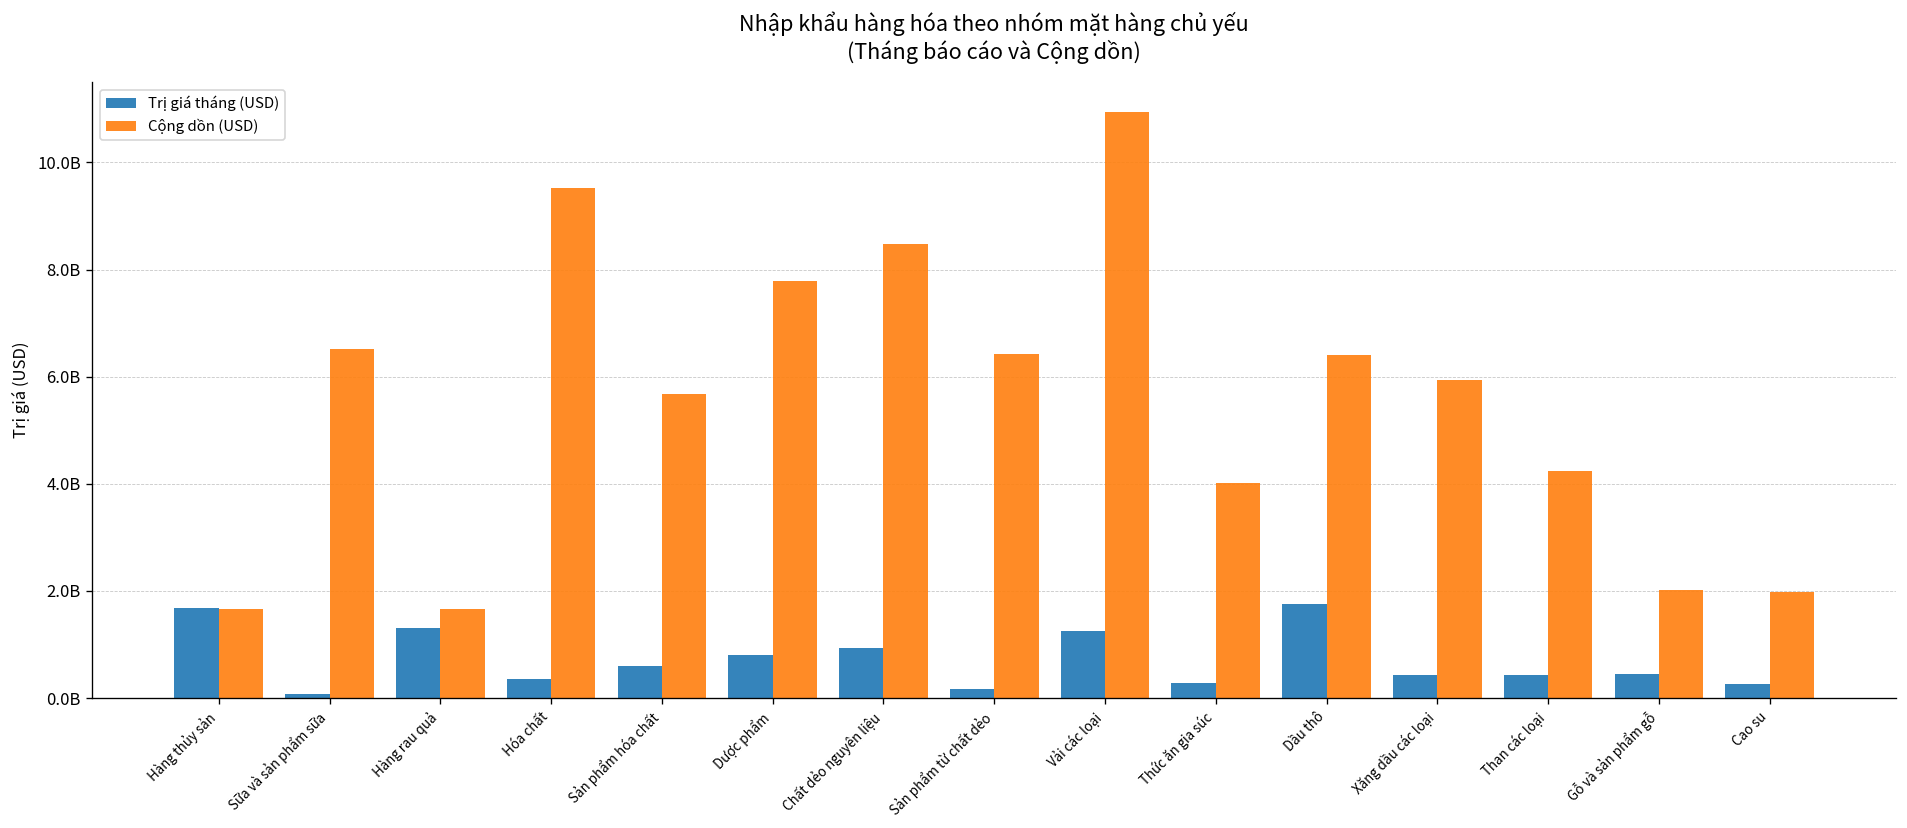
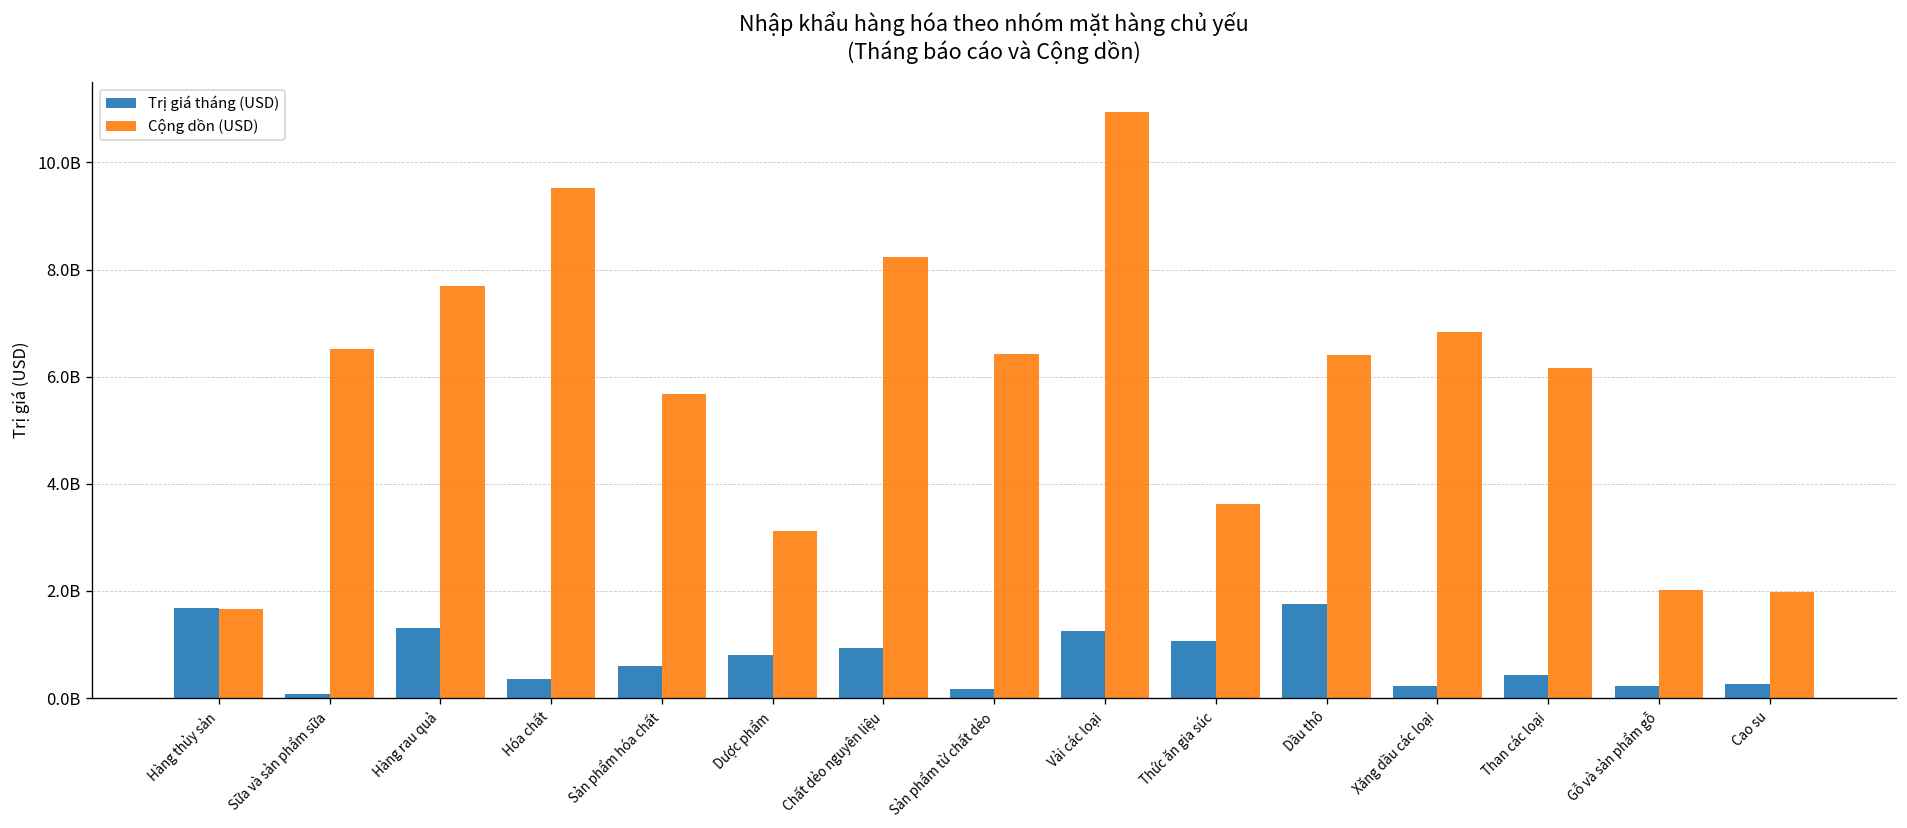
  {
    "Trị giá tháng (USD)": {
      "Hàng thủy sản": 1700000000,
      "Sữa và sản phẩm sữa": 100000000,
      "Hàng rau quả": 1300000000,
      "Hóa chất": 400000000,
      "Sản phẩm hóa chất": 600000000,
      "Dược phẩm": 800000000,
      "Chất dẻo nguyên liệu": 900000000,
      "Sản phẩm từ chất dẻo": 200000000,
      "Vải các loại": 1300000000,
-     "Thức ăn gia súc": 300000000,
+     "Thức ăn gia súc": 1100000000,
      "Dầu thô": 1800000000,
-     "Xăng dầu các loại": 400000000,
+     "Xăng dầu các loại": 200000000,
      "Than các loại": 400000000,
-     "Gỗ và sản phẩm gỗ": 500000000,
+     "Gỗ và sản phẩm gỗ": 200000000,
      "Cao su": 300000000
    },
    "Cộng dồn (USD)": {
      "Hàng thủy sản": 1700000000,
      "Sữa và sản phẩm sữa": 6500000000,
-     "Hàng rau quả": 1700000000,
+     "Hàng rau quả": 7700000000,
      "Hóa chất": 9500000000,
      "Sản phẩm hóa chất": 5700000000,
-     "Dược phẩm": 7800000000,
-     "Chất dẻo nguyên liệu": 8500000000,
+     "Dược phẩm": 3100000000,
+     "Chất dẻo nguyên liệu": 8200000000,
      "Sản phẩm từ chất dẻo": 6400000000,
      "Vải các loại": 10900000000,
-     "Thức ăn gia súc": 4000000000,
+     "Thức ăn gia súc": 3600000000,
      "Dầu thô": 6400000000,
-     "Xăng dầu các loại": 5900000000,
-     "Than các loại": 4200000000,
+     "Xăng dầu các loại": 6800000000,
+     "Than các loại": 6200000000,
      "Gỗ và sản phẩm gỗ": 2000000000,
      "Cao su": 2000000000
    }
  }
